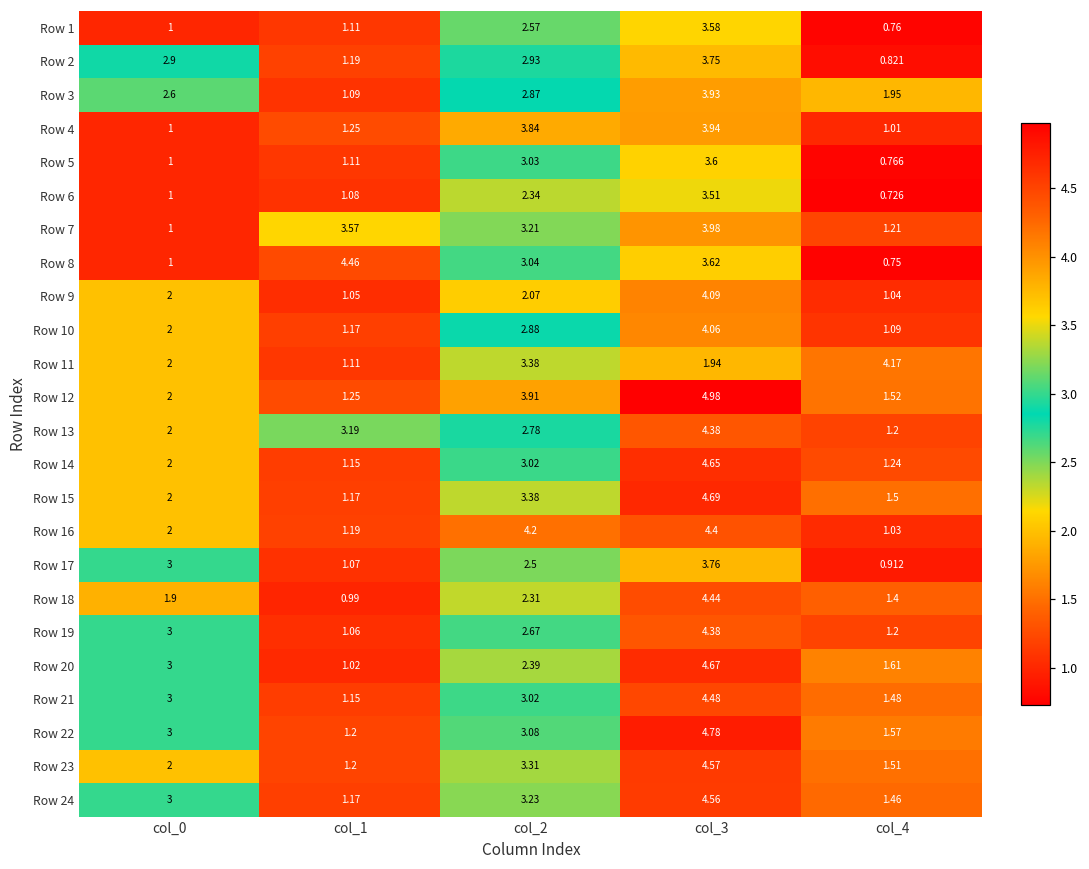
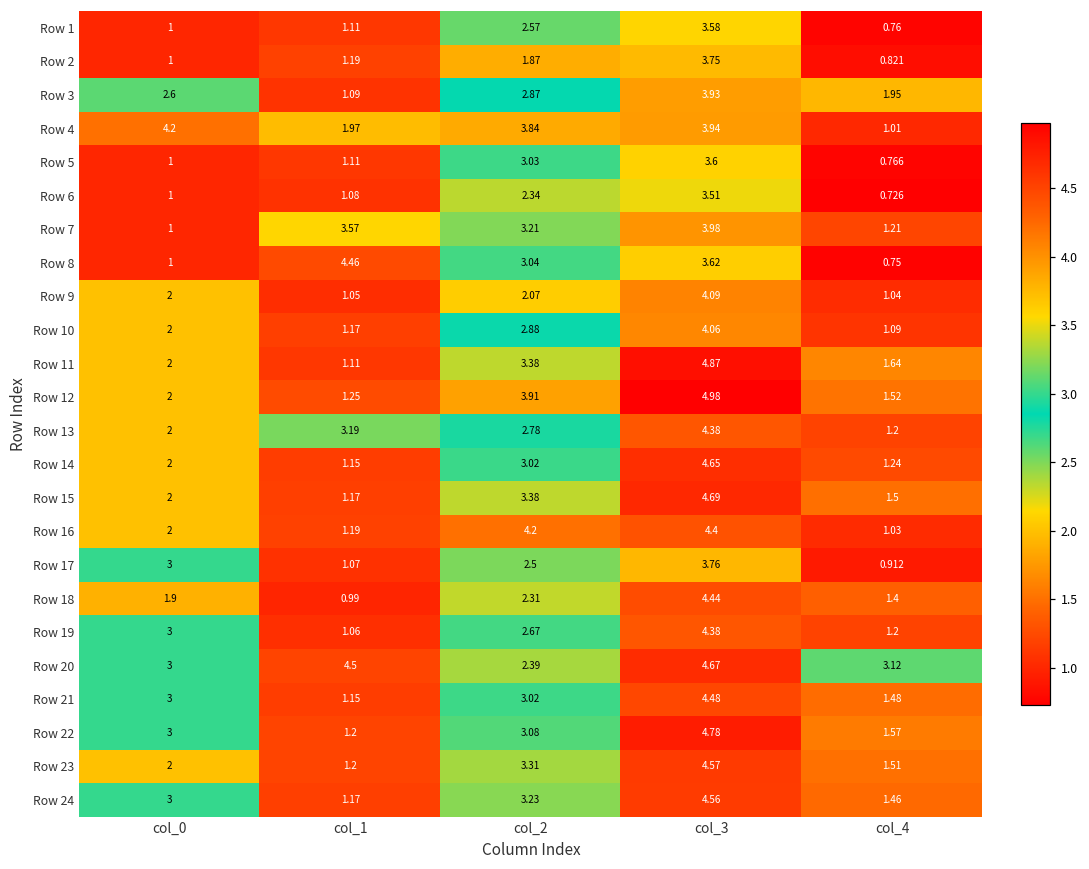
  {
    "Row 1": {
      "col_0": 1,
      "col_1": 1.11,
      "col_2": 2.57,
      "col_3": 3.58,
      "col_4": 0.76
    },
    "Row 2": {
-     "col_0": 2.9,
+     "col_0": 1,
      "col_1": 1.19,
-     "col_2": 2.93,
+     "col_2": 1.87,
      "col_3": 3.75,
      "col_4": 0.821
    },
    "Row 3": {
      "col_0": 2.6,
      "col_1": 1.09,
      "col_2": 2.87,
      "col_3": 3.93,
      "col_4": 1.95
    },
    "Row 4": {
-     "col_0": 1,
-     "col_1": 1.25,
+     "col_0": 4.2,
+     "col_1": 1.97,
      "col_2": 3.84,
      "col_3": 3.94,
      "col_4": 1.01
    },
    "Row 5": {
      "col_0": 1,
      "col_1": 1.11,
      "col_2": 3.03,
      "col_3": 3.6,
      "col_4": 0.766
    },
    "Row 6": {
      "col_0": 1,
      "col_1": 1.08,
      "col_2": 2.34,
      "col_3": 3.51,
      "col_4": 0.726
    },
    "Row 7": {
      "col_0": 1,
      "col_1": 3.57,
      "col_2": 3.21,
      "col_3": 3.98,
      "col_4": 1.21
    },
    "Row 8": {
      "col_0": 1,
      "col_1": 4.46,
      "col_2": 3.04,
      "col_3": 3.62,
      "col_4": 0.75
    },
    "Row 9": {
      "col_0": 2,
      "col_1": 1.05,
      "col_2": 2.07,
      "col_3": 4.09,
      "col_4": 1.04
    },
    "Row 10": {
      "col_0": 2,
      "col_1": 1.17,
      "col_2": 2.88,
      "col_3": 4.06,
      "col_4": 1.09
    },
    "Row 11": {
      "col_0": 2,
      "col_1": 1.11,
      "col_2": 3.38,
-     "col_3": 1.94,
-     "col_4": 4.17
+     "col_3": 4.87,
+     "col_4": 1.64
    },
    "Row 12": {
      "col_0": 2,
      "col_1": 1.25,
      "col_2": 3.91,
      "col_3": 4.98,
      "col_4": 1.52
    },
    "Row 13": {
      "col_0": 2,
      "col_1": 3.19,
      "col_2": 2.78,
      "col_3": 4.38,
      "col_4": 1.2
    },
    "Row 14": {
      "col_0": 2,
      "col_1": 1.15,
      "col_2": 3.02,
      "col_3": 4.65,
      "col_4": 1.24
    },
    "Row 15": {
      "col_0": 2,
      "col_1": 1.17,
      "col_2": 3.38,
      "col_3": 4.69,
      "col_4": 1.5
    },
    "Row 16": {
      "col_0": 2,
      "col_1": 1.19,
      "col_2": 4.2,
      "col_3": 4.4,
      "col_4": 1.03
    },
    "Row 17": {
      "col_0": 3,
      "col_1": 1.07,
      "col_2": 2.5,
      "col_3": 3.76,
      "col_4": 0.912
    },
    "Row 18": {
      "col_0": 1.9,
      "col_1": 0.99,
      "col_2": 2.31,
      "col_3": 4.44,
      "col_4": 1.4
    },
    "Row 19": {
      "col_0": 3,
      "col_1": 1.06,
      "col_2": 2.67,
      "col_3": 4.38,
      "col_4": 1.2
    },
    "Row 20": {
      "col_0": 3,
-     "col_1": 1.02,
+     "col_1": 4.5,
      "col_2": 2.39,
      "col_3": 4.67,
-     "col_4": 1.61
+     "col_4": 3.12
    },
    "Row 21": {
      "col_0": 3,
      "col_1": 1.15,
      "col_2": 3.02,
      "col_3": 4.48,
      "col_4": 1.48
    },
    "Row 22": {
      "col_0": 3,
      "col_1": 1.2,
      "col_2": 3.08,
      "col_3": 4.78,
      "col_4": 1.57
    },
    "Row 23": {
      "col_0": 2,
      "col_1": 1.2,
      "col_2": 3.31,
      "col_3": 4.57,
      "col_4": 1.51
    },
    "Row 24": {
      "col_0": 3,
      "col_1": 1.17,
      "col_2": 3.23,
      "col_3": 4.56,
      "col_4": 1.46
    }
  }
